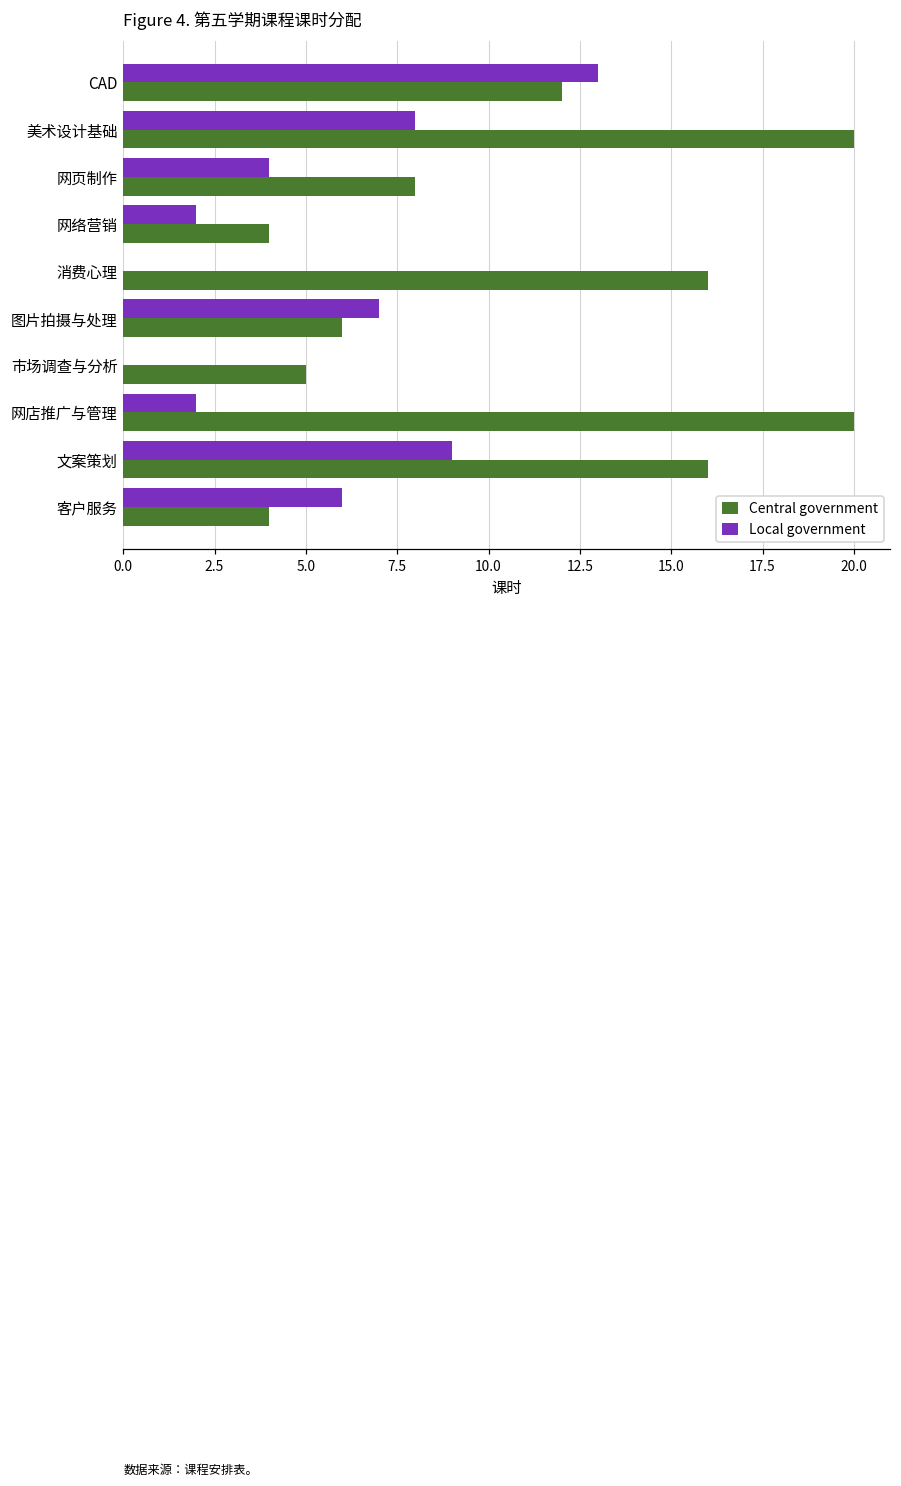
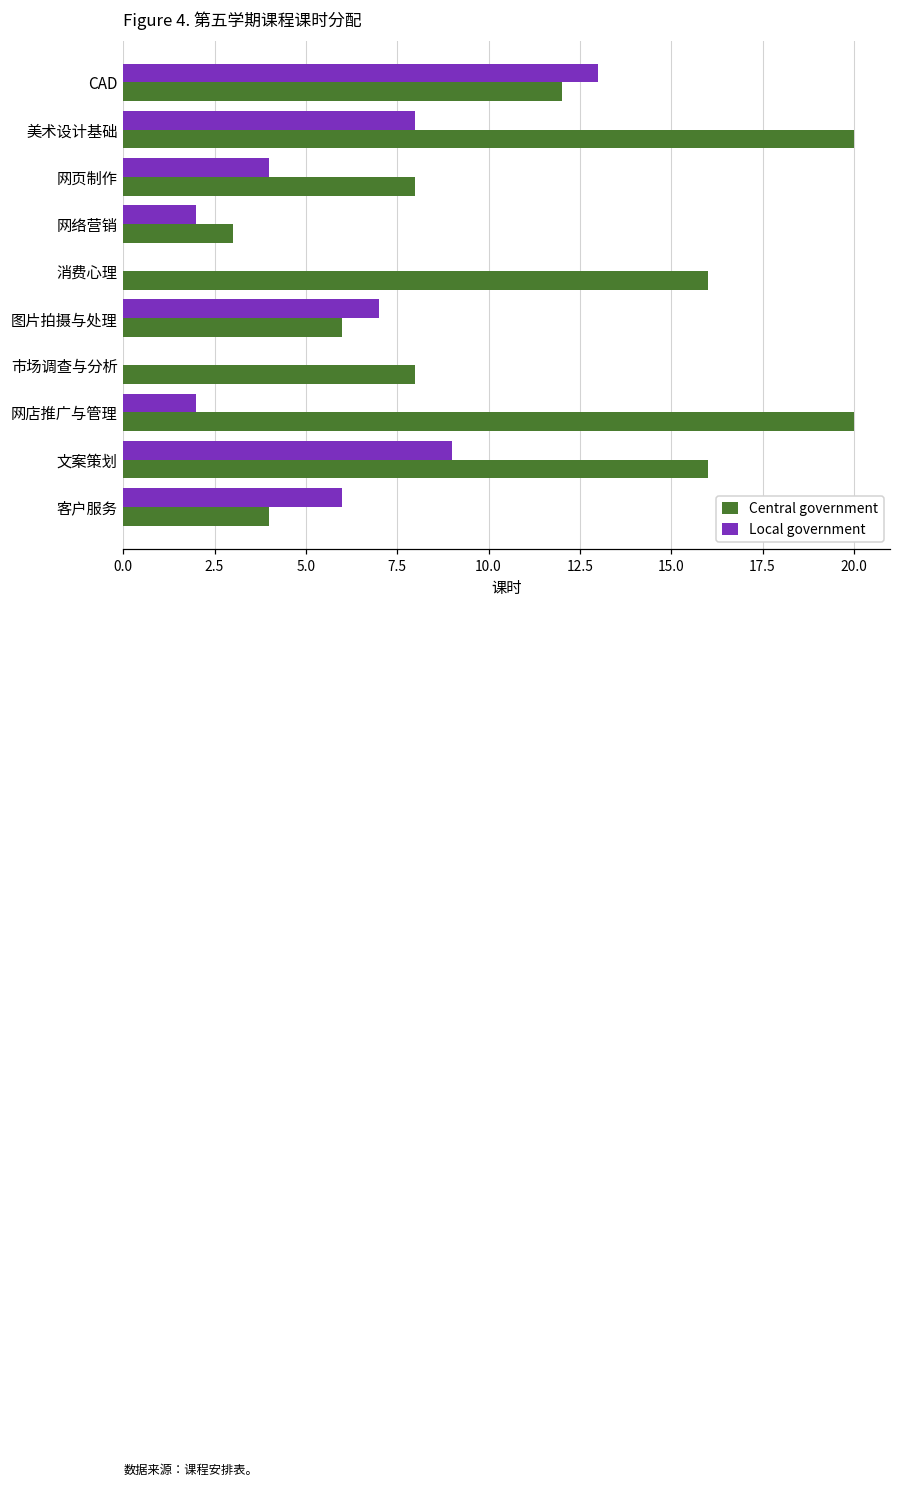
  {
    "Central government": {
      "CAD": 12,
      "美术设计基础": 20,
      "网页制作": 8,
-     "网络营销": 4,
+     "网络营销": 3,
      "消费心理": 16,
      "图片拍摄与处理": 6,
-     "市场调查与分析": 5,
+     "市场调查与分析": 8,
      "网店推广与管理": 20,
      "文案策划": 16,
      "客户服务": 4
    },
    "Local government": {
      "CAD": 13,
      "美术设计基础": 8,
      "网页制作": 4,
      "网络营销": 2,
      "消费心理": 0,
      "图片拍摄与处理": 7,
      "市场调查与分析": 0,
      "网店推广与管理": 2,
      "文案策划": 9,
      "客户服务": 6
    }
  }
